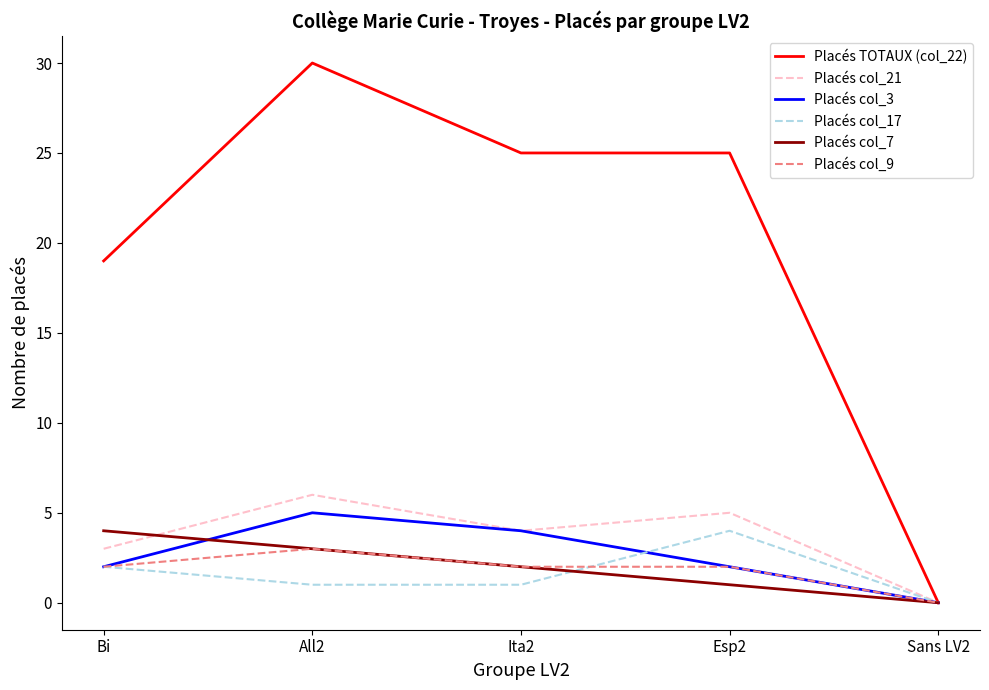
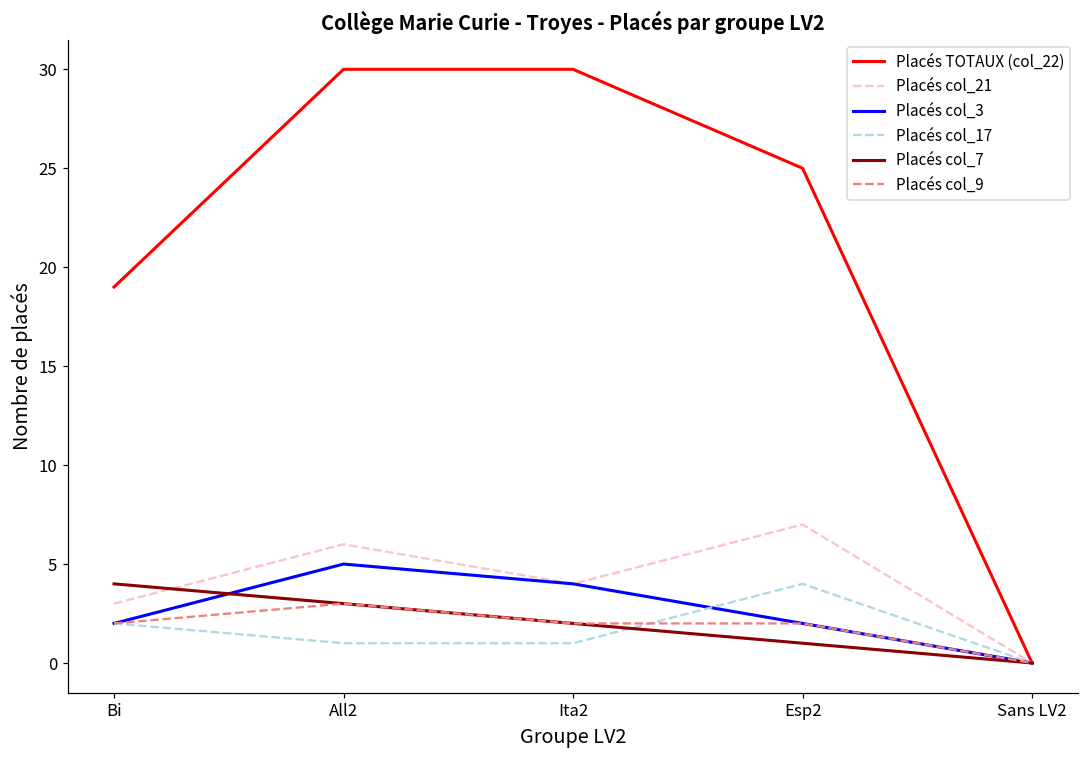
  {
    "Placés TOTAUX (col_22)": {
      "Bi": 19,
      "All2": 30,
-     "Ita2": 25,
+     "Ita2": 30,
      "Esp2": 25
    },
    "Placés col_21": {
      "Bi": 3,
      "All2": 6,
-     "Esp2": 5
+     "Esp2": 7
    },
    "Placés col_3": {
      "All2": 5
    },
    "Placés col_17": {
      "All2": 1,
      "Ita2": 1,
      "Esp2": 4
    },
    "Placés col_7": {
      "Bi": 4,
      "Esp2": 1
    }
  }
